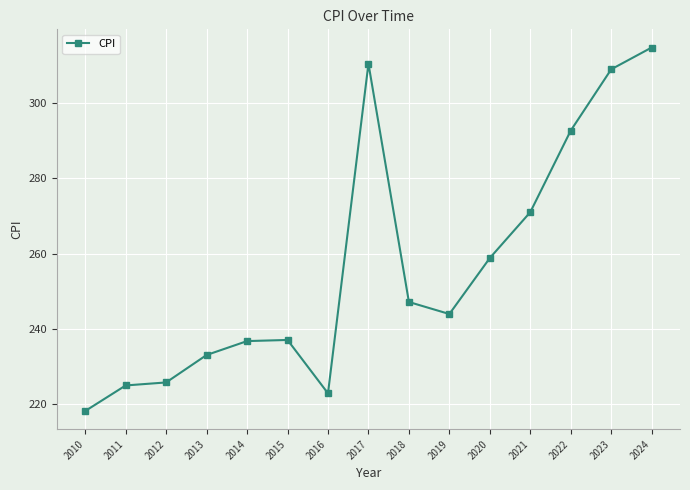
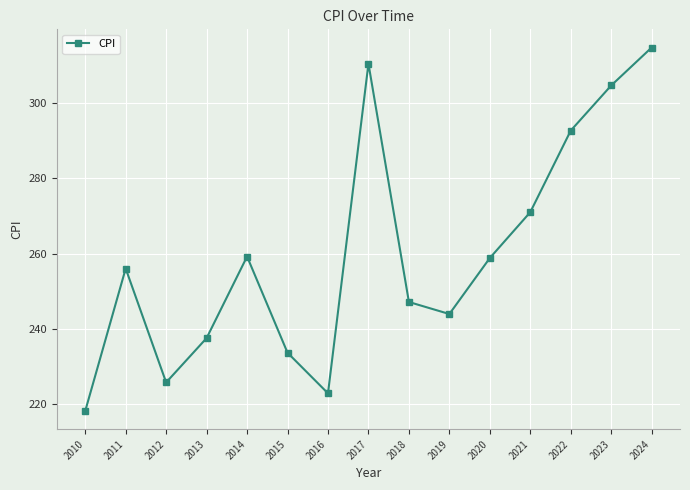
  {
    "2010": 218,
-   "2011": 225,
+   "2011": 256,
    "2012": 226,
-   "2013": 233,
-   "2014": 237,
-   "2015": 237,
+   "2013": 238,
+   "2014": 259,
+   "2015": 234,
    "2016": 223,
    "2017": 311,
    "2018": 247,
    "2019": 244,
    "2020": 259,
    "2021": 271,
    "2022": 293,
-   "2023": 309,
+   "2023": 305,
    "2024": 315
  }
